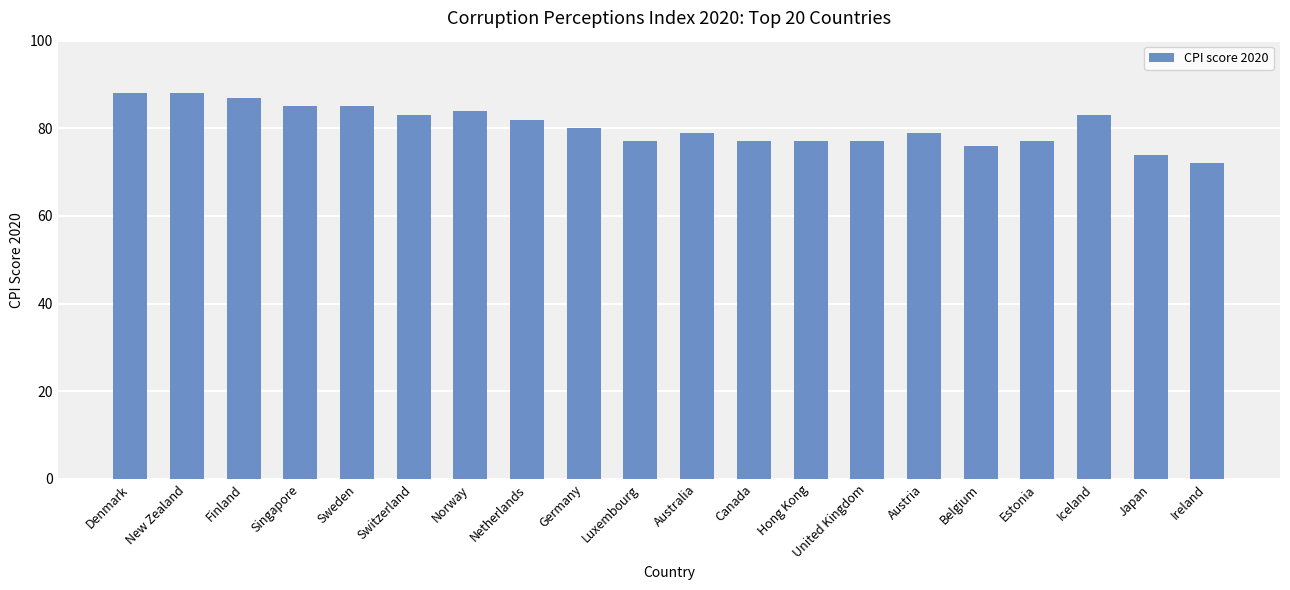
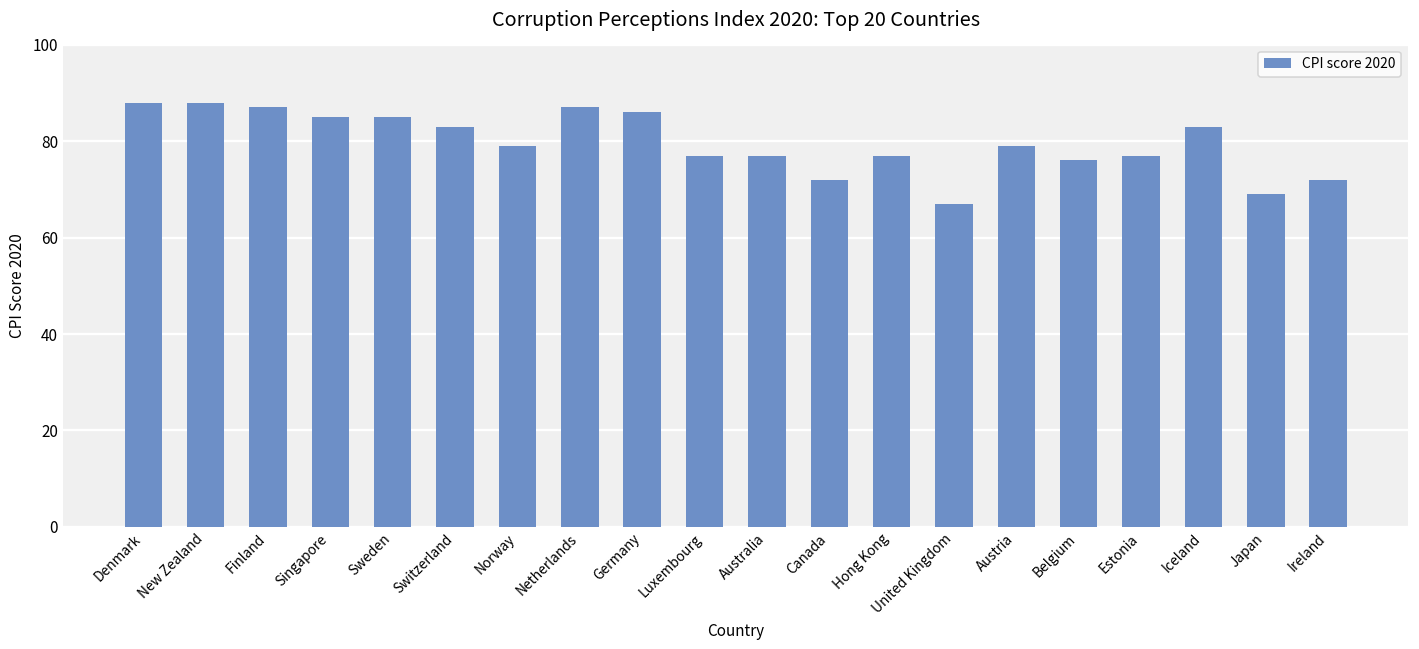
  {
    "Denmark": 88,
    "New Zealand": 88,
    "Finland": 87,
    "Singapore": 85,
    "Sweden": 85,
    "Switzerland": 83,
-   "Norway": 84,
-   "Netherlands": 82,
-   "Germany": 80,
+   "Norway": 79,
+   "Netherlands": 87,
+   "Germany": 86,
    "Luxembourg": 77,
-   "Australia": 79,
-   "Canada": 77,
+   "Australia": 77,
+   "Canada": 72,
    "Hong Kong": 77,
-   "United Kingdom": 77,
+   "United Kingdom": 67,
    "Austria": 79,
    "Belgium": 76,
    "Estonia": 77,
    "Iceland": 83,
-   "Japan": 74,
+   "Japan": 69,
    "Ireland": 72
  }
